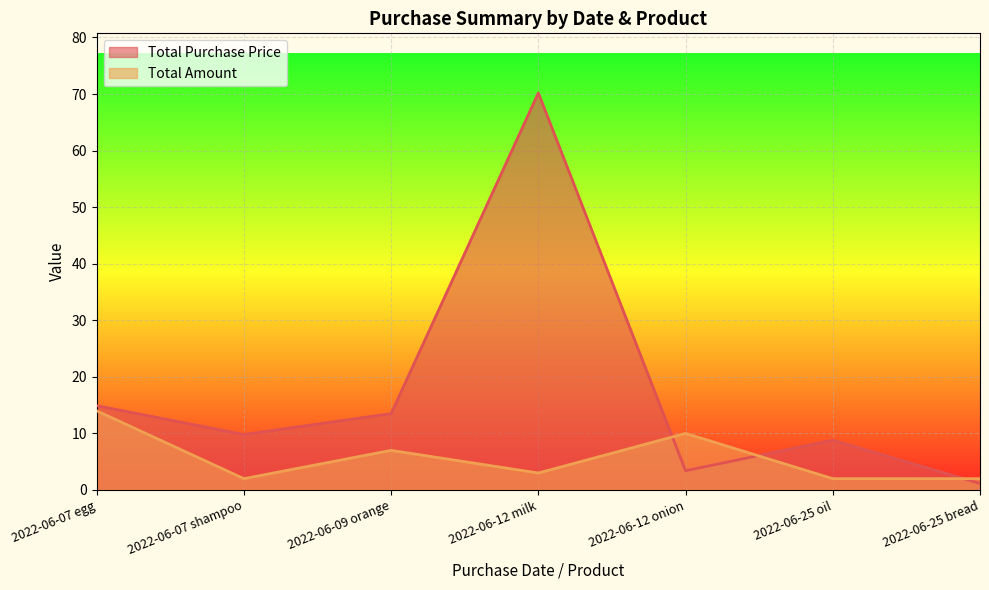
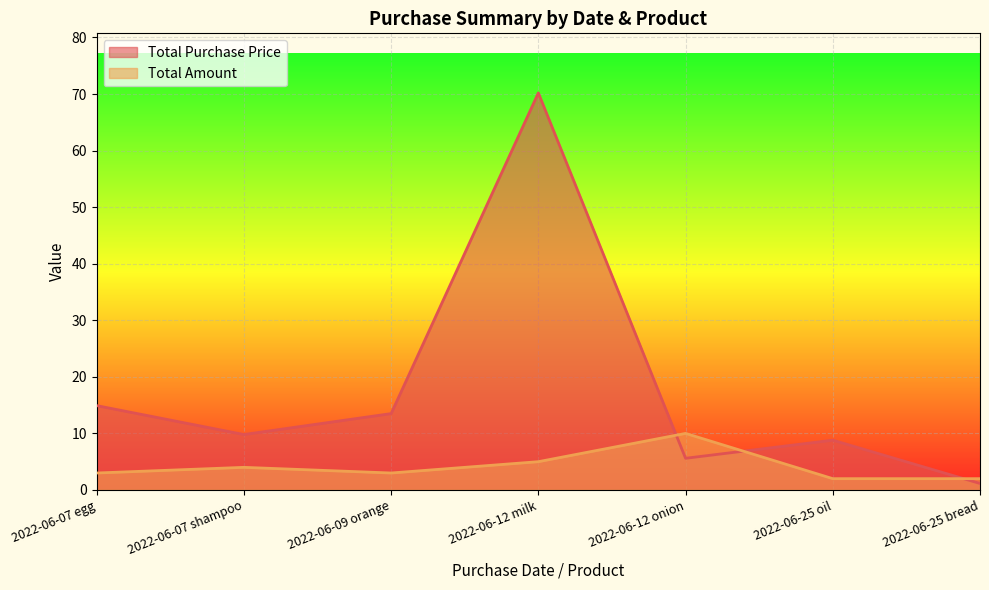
  {
    "Total Purchase Price": {
      "2022-06-07 egg": 15,
      "2022-06-07 shampoo": 10,
      "2022-06-09 orange": 14,
      "2022-06-12 milk": 70,
-     "2022-06-12 onion": 3,
+     "2022-06-12 onion": 6,
      "2022-06-25 oil": 9,
      "2022-06-25 bread": 1
    },
    "Total Amount": {
-     "2022-06-07 egg": 14,
-     "2022-06-07 shampoo": 2,
-     "2022-06-09 orange": 7,
-     "2022-06-12 milk": 3,
+     "2022-06-07 egg": 3,
+     "2022-06-07 shampoo": 4,
+     "2022-06-09 orange": 3,
+     "2022-06-12 milk": 5,
      "2022-06-12 onion": 10,
      "2022-06-25 oil": 2,
      "2022-06-25 bread": 2
    }
  }
